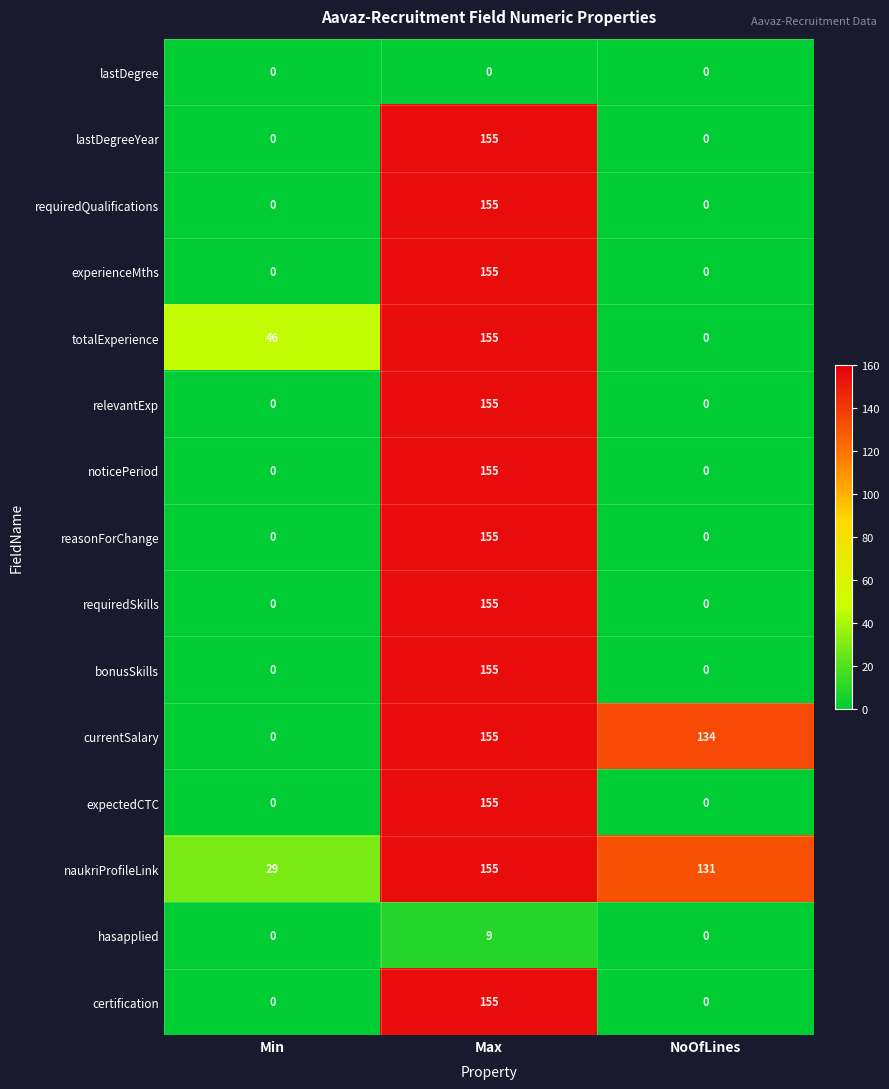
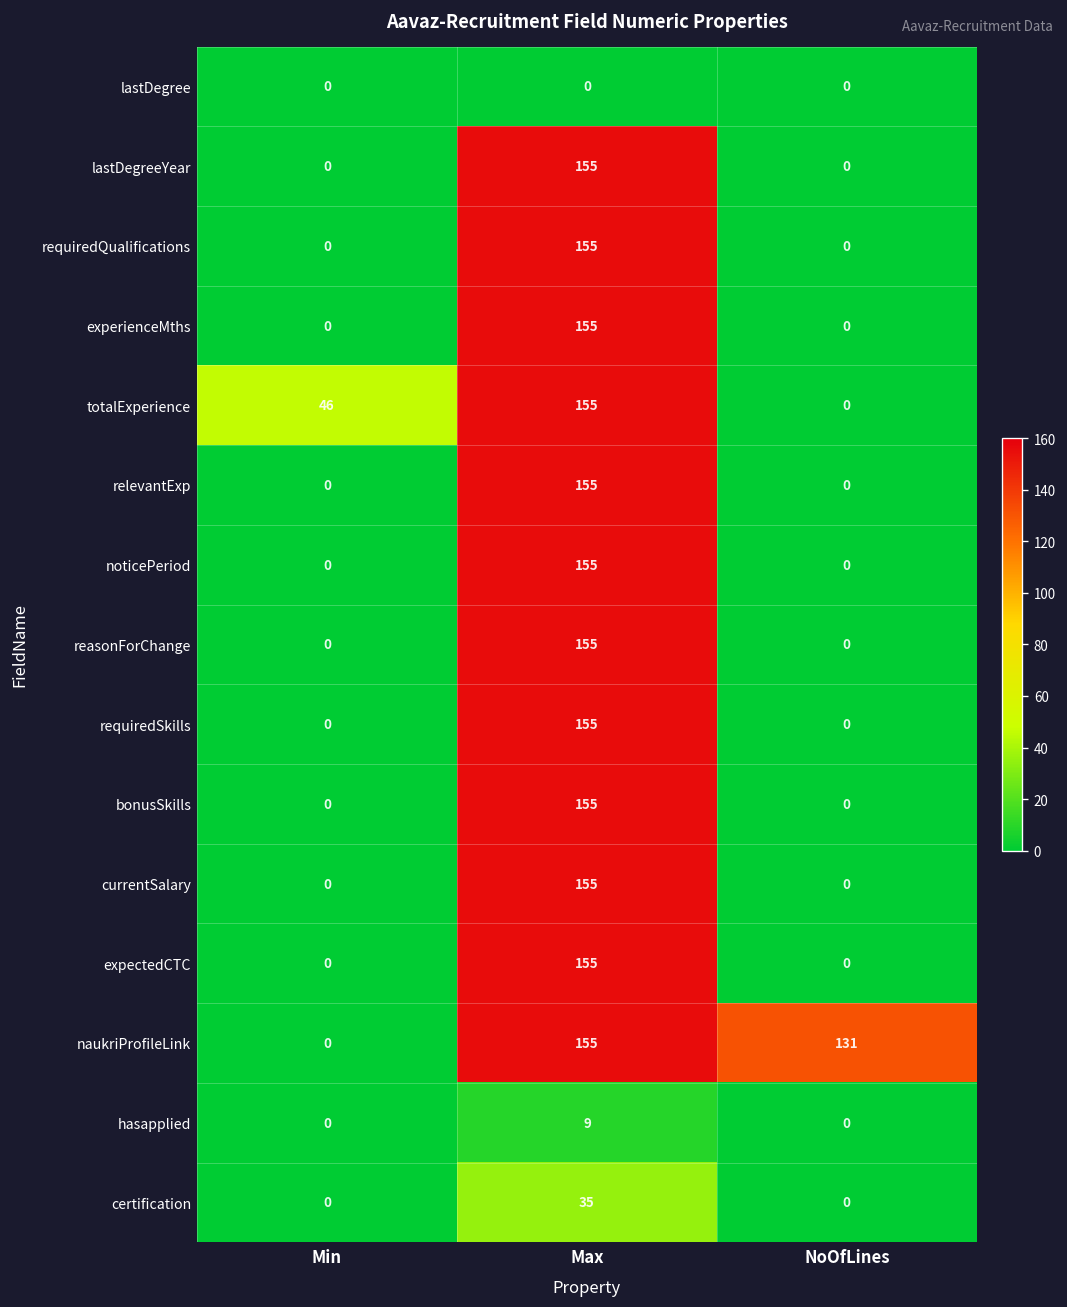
  {
    "lastDegree": {
      "Min": 0,
      "Max": 0,
      "NoOfLines": 0
    },
    "lastDegreeYear": {
      "Min": 0,
      "Max": 155,
      "NoOfLines": 0
    },
    "requiredQualifications": {
      "Min": 0,
      "Max": 155,
      "NoOfLines": 0
    },
    "experienceMths": {
      "Min": 0,
      "Max": 155,
      "NoOfLines": 0
    },
    "totalExperience": {
      "Min": 46,
      "Max": 155,
      "NoOfLines": 0
    },
    "relevantExp": {
      "Min": 0,
      "Max": 155,
      "NoOfLines": 0
    },
    "noticePeriod": {
      "Min": 0,
      "Max": 155,
      "NoOfLines": 0
    },
    "reasonForChange": {
      "Min": 0,
      "Max": 155,
      "NoOfLines": 0
    },
    "requiredSkills": {
      "Min": 0,
      "Max": 155,
      "NoOfLines": 0
    },
    "bonusSkills": {
      "Min": 0,
      "Max": 155,
      "NoOfLines": 0
    },
    "currentSalary": {
      "Min": 0,
      "Max": 155,
-     "NoOfLines": 134
+     "NoOfLines": 0
    },
    "expectedCTC": {
      "Min": 0,
      "Max": 155,
      "NoOfLines": 0
    },
    "naukriProfileLink": {
-     "Min": 29,
+     "Min": 0,
      "Max": 155,
      "NoOfLines": 131
    },
    "hasapplied": {
      "Min": 0,
      "Max": 9,
      "NoOfLines": 0
    },
    "certification": {
      "Min": 0,
-     "Max": 155,
+     "Max": 35,
      "NoOfLines": 0
    }
  }
